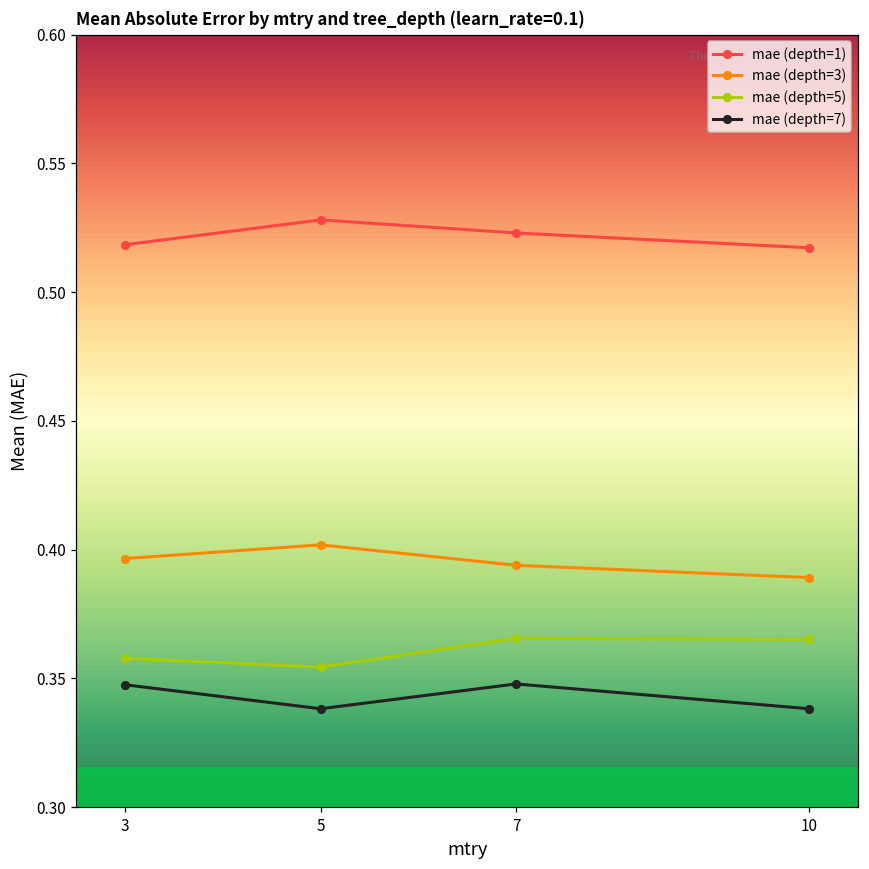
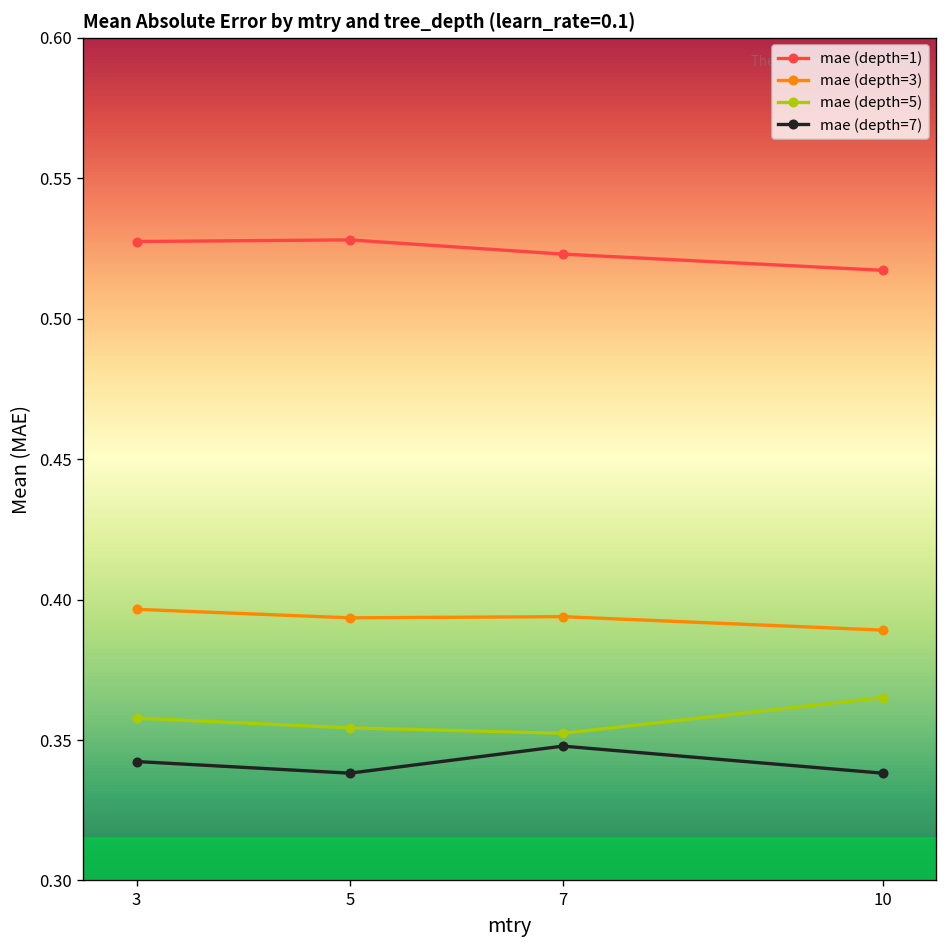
  {
    "mae (depth=1)": {
-     "3": 0.518,
+     "3": 0.527,
      "5": 0.528,
      "7": 0.523,
      "10": 0.517
    },
    "mae (depth=3)": {
      "3": 0.397,
-     "5": 0.402,
+     "5": 0.393,
      "7": 0.394,
      "10": 0.389
    },
    "mae (depth=5)": {
      "3": 0.358,
      "5": 0.354,
-     "7": 0.366,
+     "7": 0.352,
      "10": 0.365
    },
    "mae (depth=7)": {
-     "3": 0.347,
+     "3": 0.342,
      "5": 0.338,
      "7": 0.348,
      "10": 0.338
    }
  }
